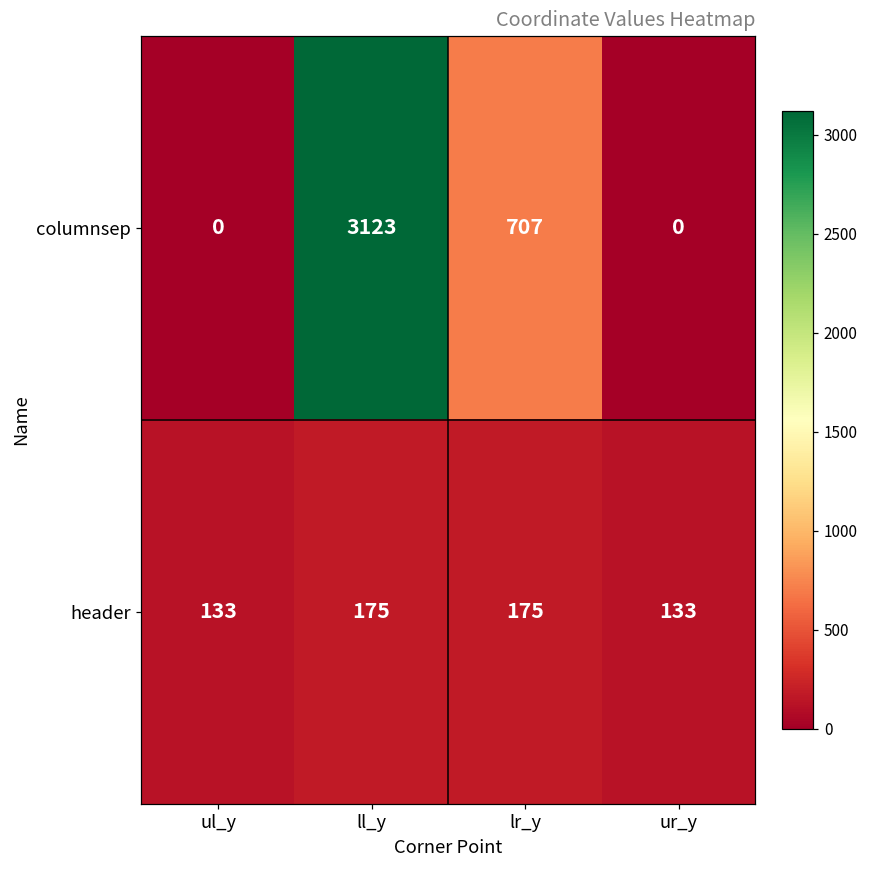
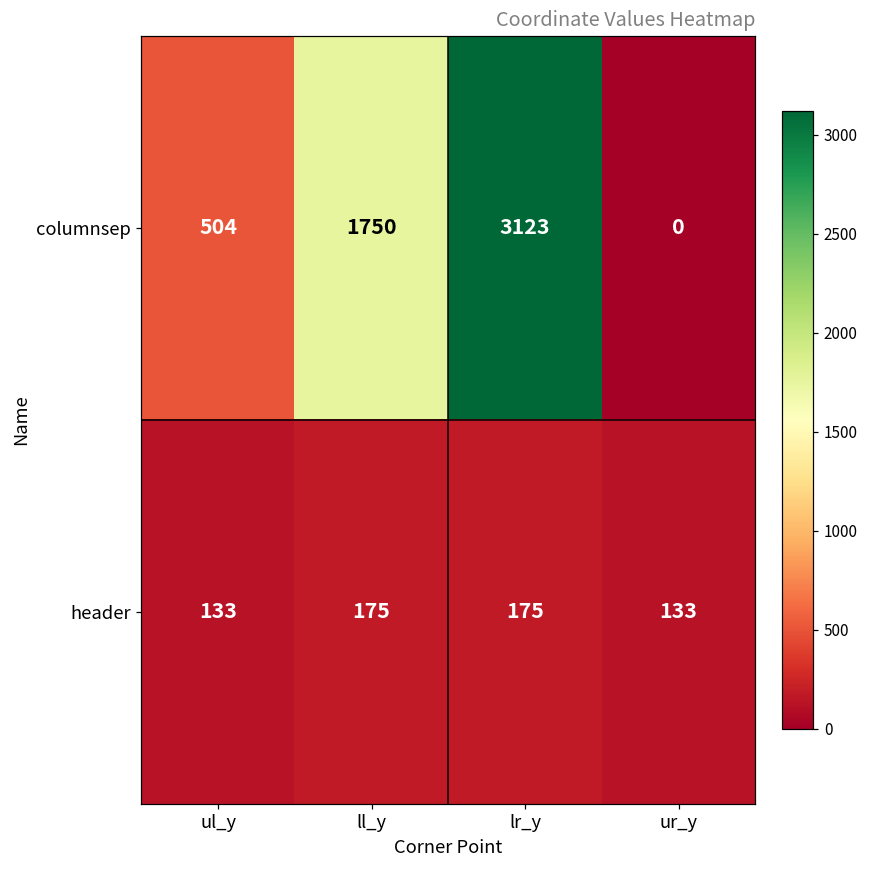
  {
    "columnsep": {
-     "ul_y": 0,
-     "ll_y": 3123,
-     "lr_y": 707,
+     "ul_y": 504,
+     "ll_y": 1750,
+     "lr_y": 3123,
      "ur_y": 0
    },
    "header": {
      "ul_y": 133,
      "ll_y": 175,
      "lr_y": 175,
      "ur_y": 133
    }
  }
